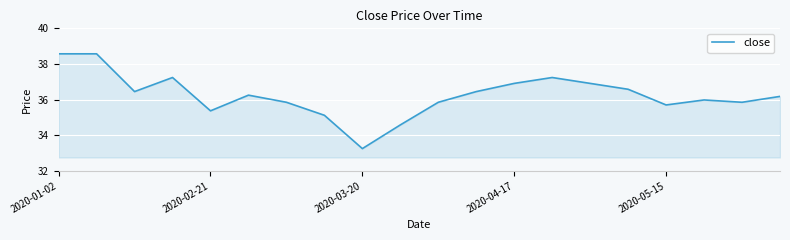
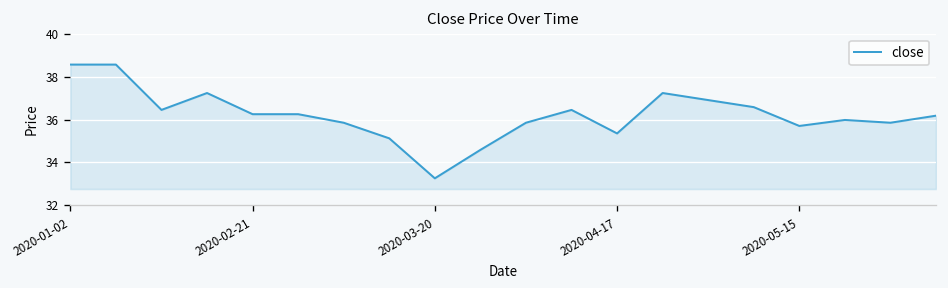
  {
    "2020-01-02": 38.6,
-   "2020-02-21": 35.4,
+   "2020-02-21": 36.3,
    "2020-03-20": 33.3,
-   "2020-04-17": 36.9,
+   "2020-04-17": 35.4,
    "2020-05-15": 35.7
  }
